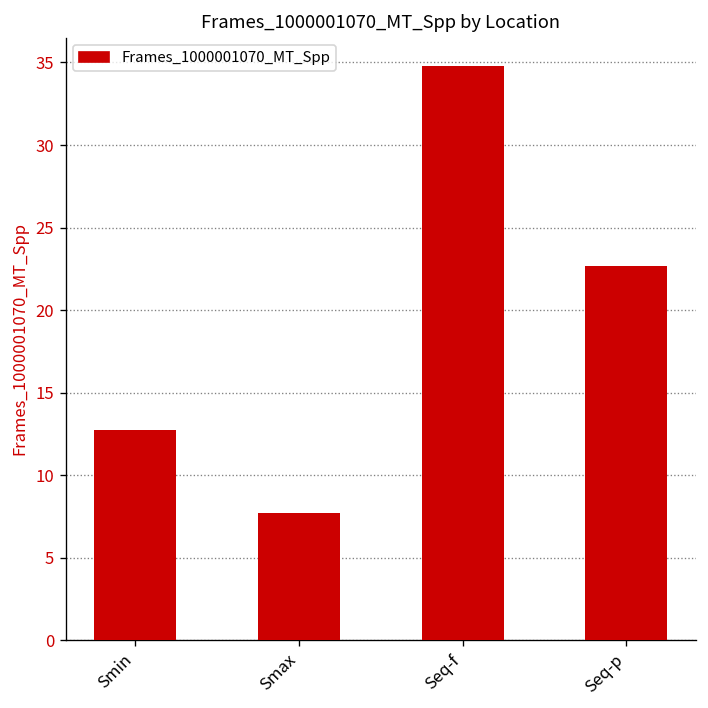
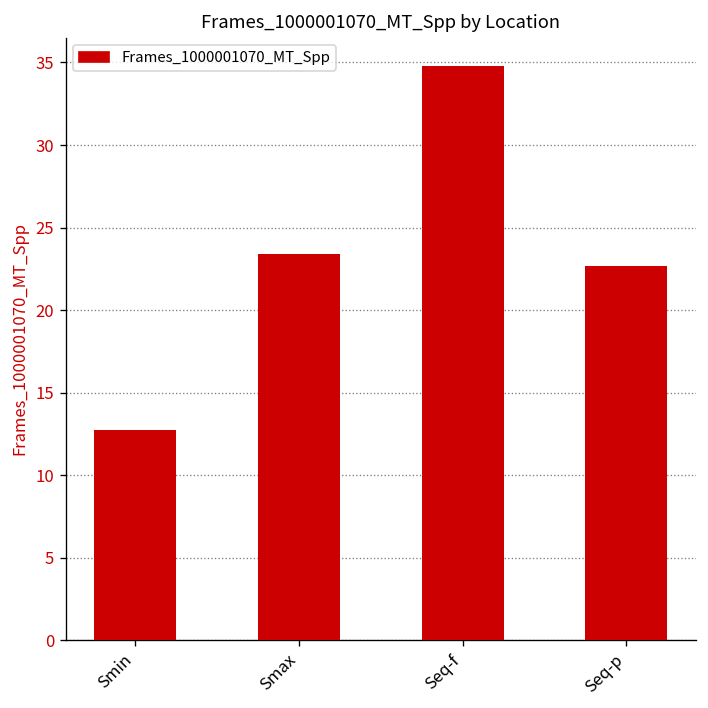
  {
    "Smin": 12.7,
-   "Smax": 7.7,
+   "Smax": 23.4,
    "Seq-f": 34.8,
    "Seq-p": 22.7
  }
